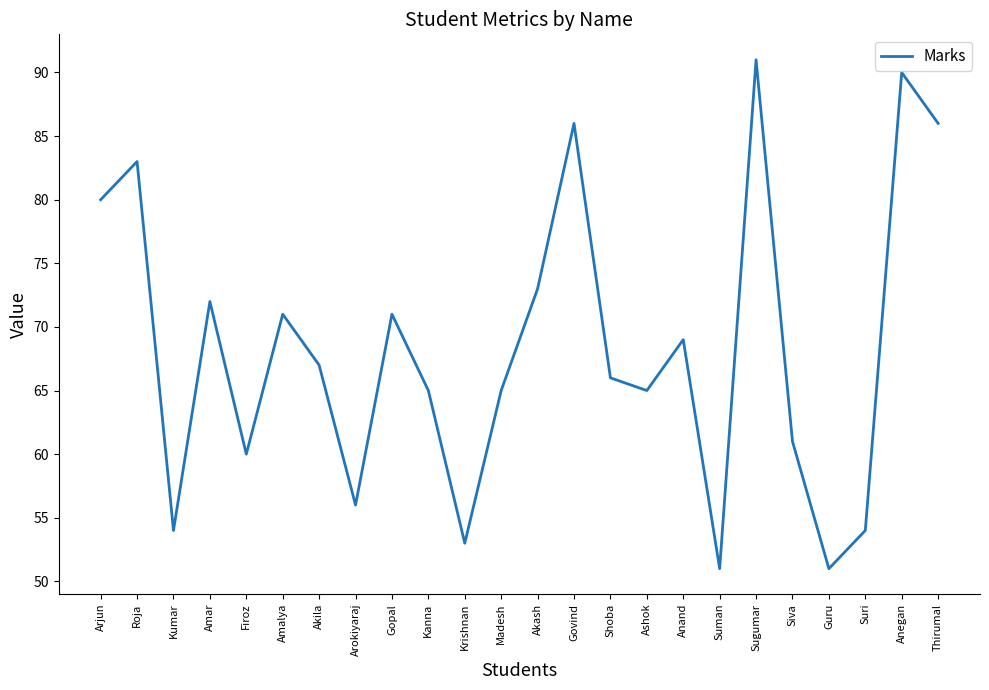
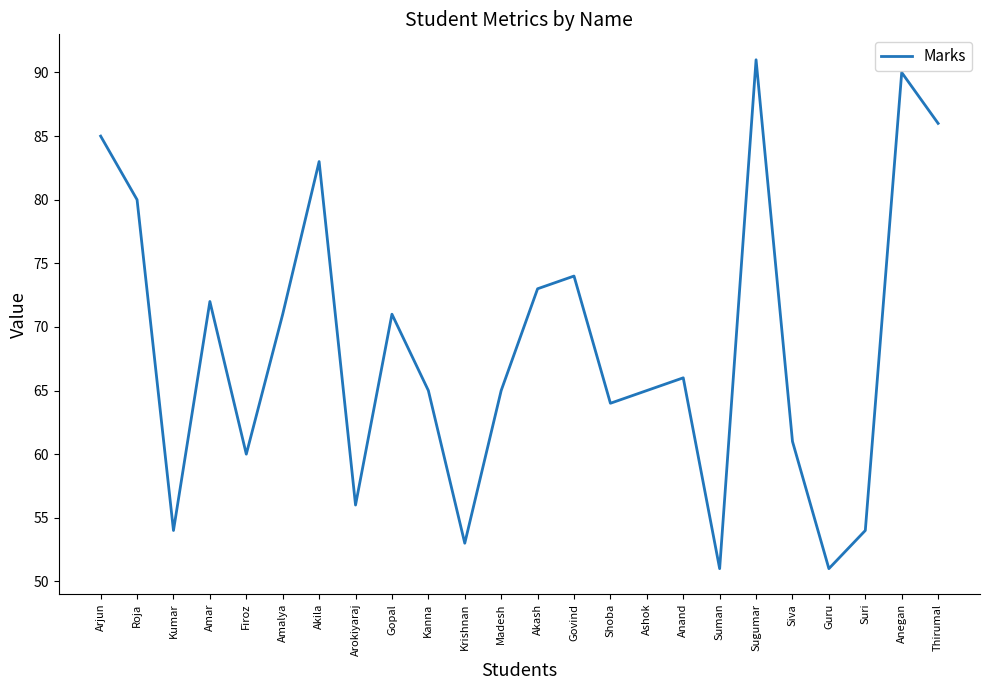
  {
-   "Arjun": 80,
-   "Roja": 83,
+   "Arjun": 85,
+   "Roja": 80,
    "Kumar": 54,
    "Amar": 72,
    "Firoz": 60,
    "Amalya": 71,
-   "Akila": 67,
+   "Akila": 83,
    "Arokiyaraj": 56,
    "Gopal": 71,
    "Kanna": 65,
    "Krishnan": 53,
    "Madesh": 65,
    "Akash": 73,
-   "Govind": 86,
-   "Shoba": 66,
+   "Govind": 74,
+   "Shoba": 64,
    "Ashok": 65,
-   "Anand": 69,
+   "Anand": 66,
    "Suman": 51,
    "Sugumar": 91,
    "Siva": 61,
    "Guru": 51,
    "Suri": 54,
    "Anegan": 90,
    "Thirumal": 86
  }
